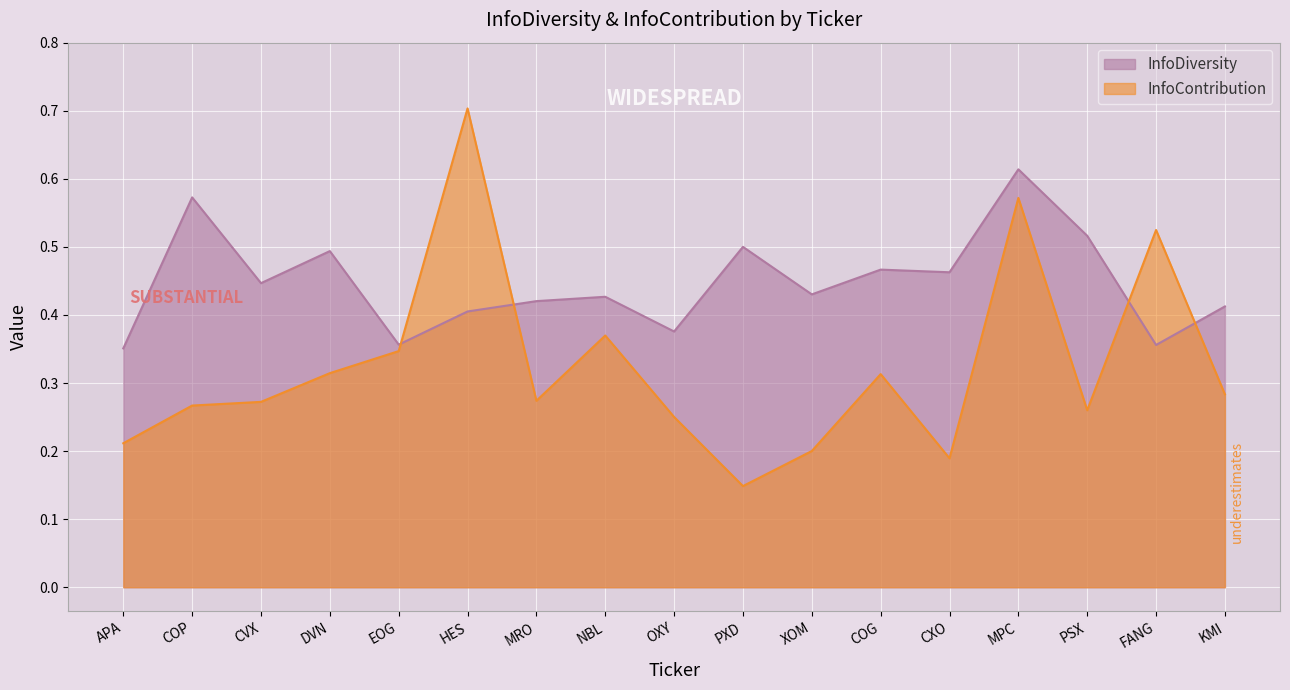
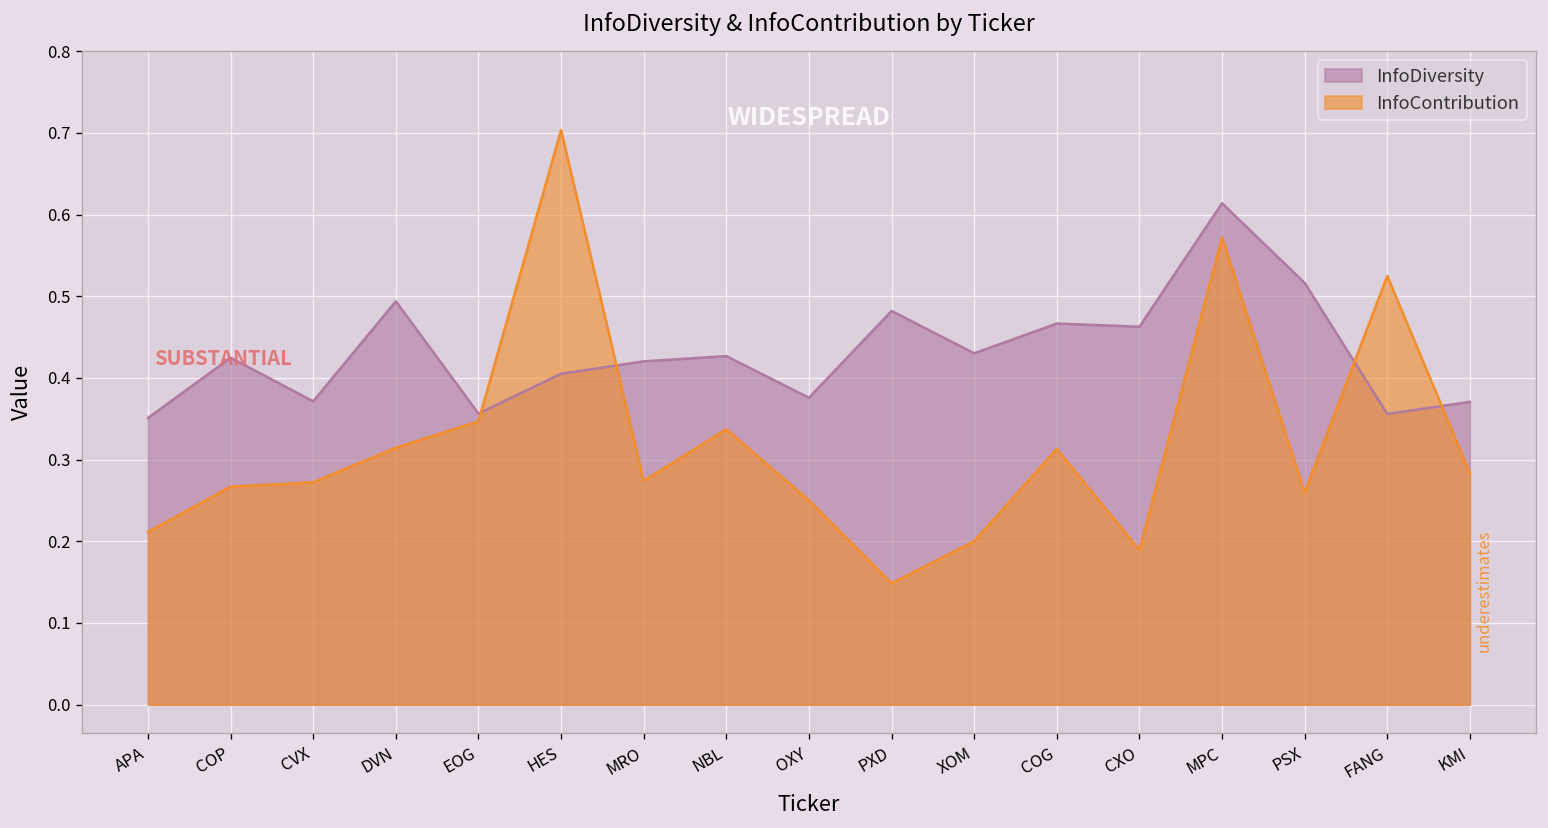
  {
    "InfoDiversity": {
      "APA": 0.35,
-     "COP": 0.57,
-     "CVX": 0.45,
+     "COP": 0.42,
+     "CVX": 0.37,
      "DVN": 0.49,
      "EOG": 0.36,
      "HES": 0.41,
      "MRO": 0.42,
      "NBL": 0.43,
      "OXY": 0.38,
-     "PXD": 0.50,
+     "PXD": 0.48,
      "XOM": 0.43,
      "COG": 0.47,
      "CXO": 0.46,
      "MPC": 0.61,
      "PSX": 0.52,
      "FANG": 0.36,
-     "KMI": 0.41
+     "KMI": 0.37
    },
    "InfoContribution": {
      "APA": 0.21,
      "COP": 0.27,
      "CVX": 0.27,
      "DVN": 0.31,
      "EOG": 0.35,
      "HES": 0.70,
      "MRO": 0.27,
-     "NBL": 0.37,
+     "NBL": 0.34,
      "OXY": 0.25,
      "PXD": 0.15,
      "XOM": 0.20,
      "COG": 0.31,
      "CXO": 0.19,
      "MPC": 0.57,
      "PSX": 0.26,
      "FANG": 0.52,
      "KMI": 0.28
    }
  }
